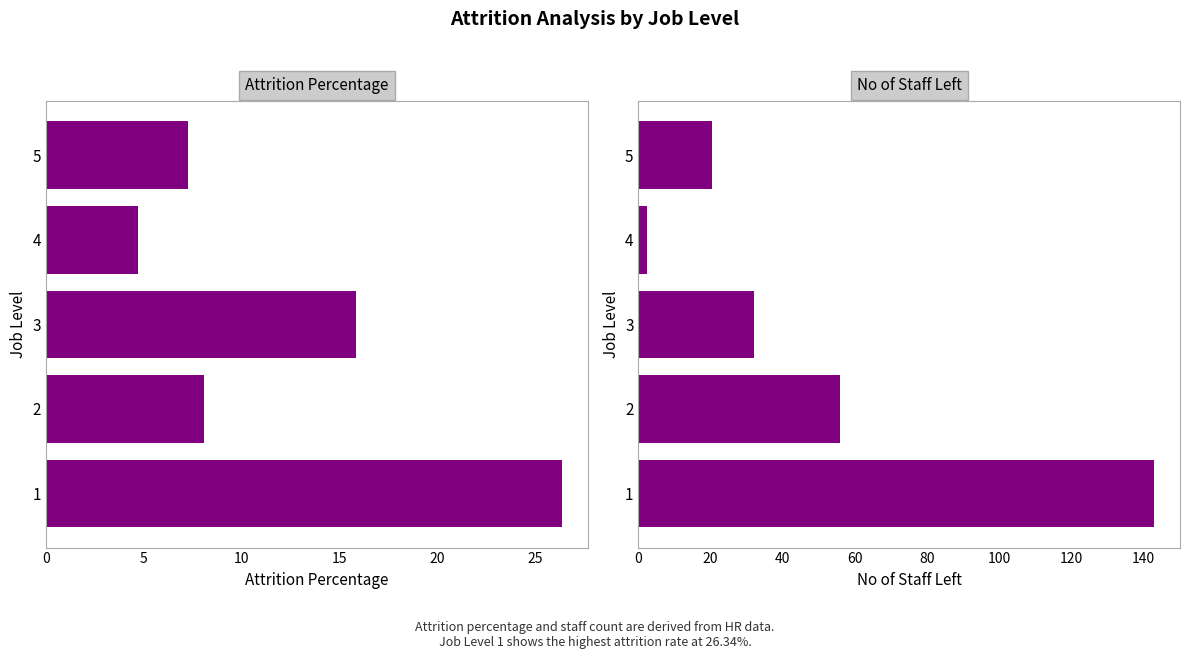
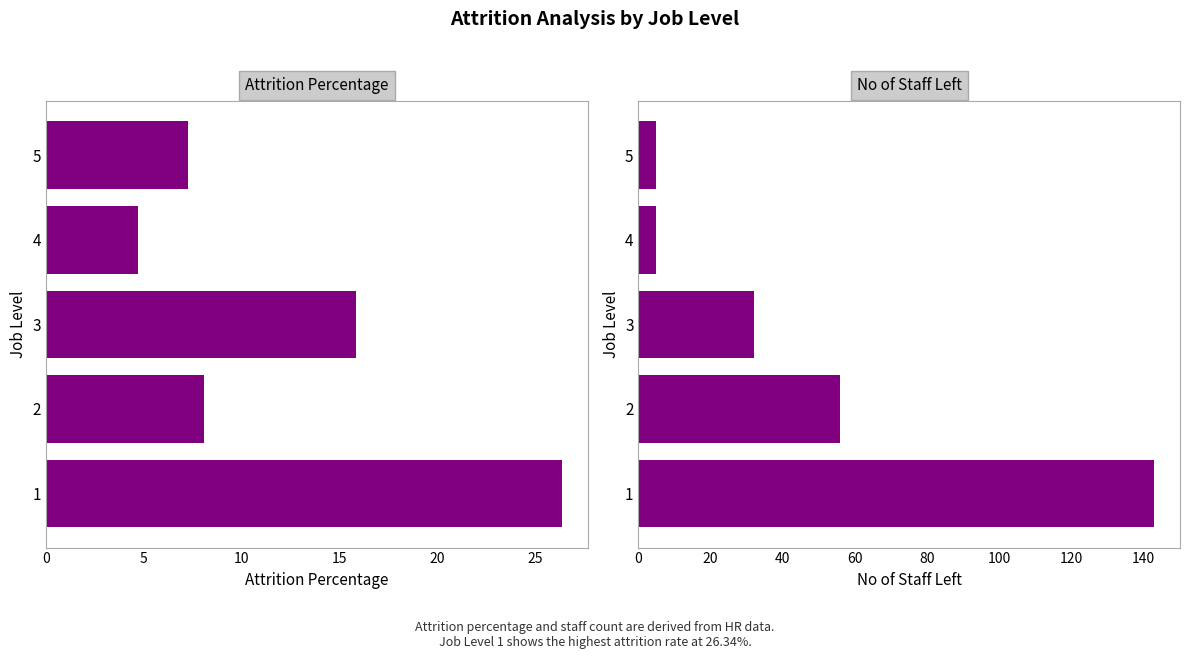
  {
    "Attrition Percentage": {
      "5": 7.3,
      "4": 4.7,
      "3": 15.8,
      "2": 8.1,
      "1": 26.3
    },
    "No of Staff Left": {
-     "5": 20,
-     "4": 2,
+     "5": 5,
+     "4": 5,
      "3": 32,
      "2": 56,
      "1": 143
    }
  }
